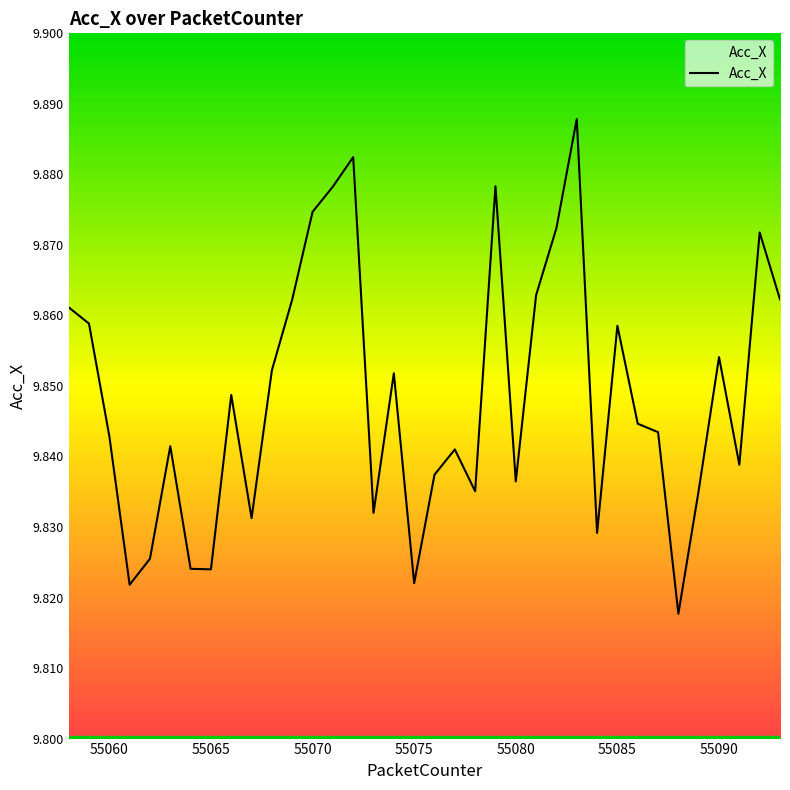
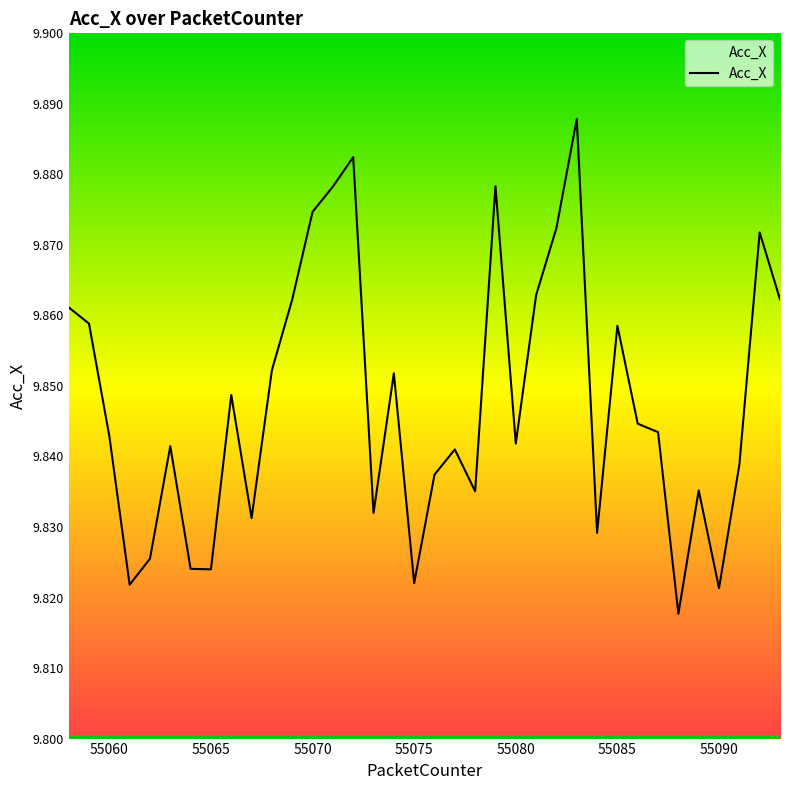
  {
    "55060": 9.843,
    "55065": 9.824,
    "55070": 9.875,
    "55075": 9.822,
-   "55080": 9.836,
+   "55080": 9.842,
    "55085": 9.859,
-   "55090": 9.854
+   "55090": 9.821
  }
